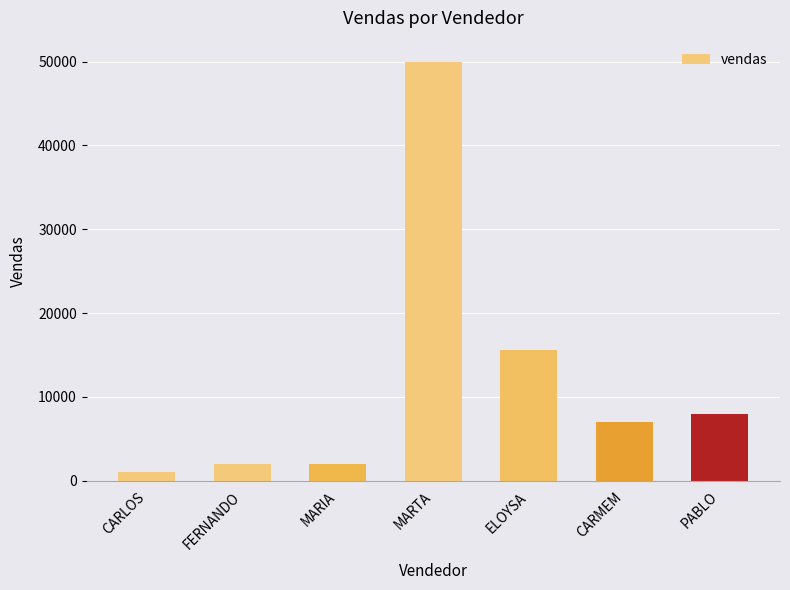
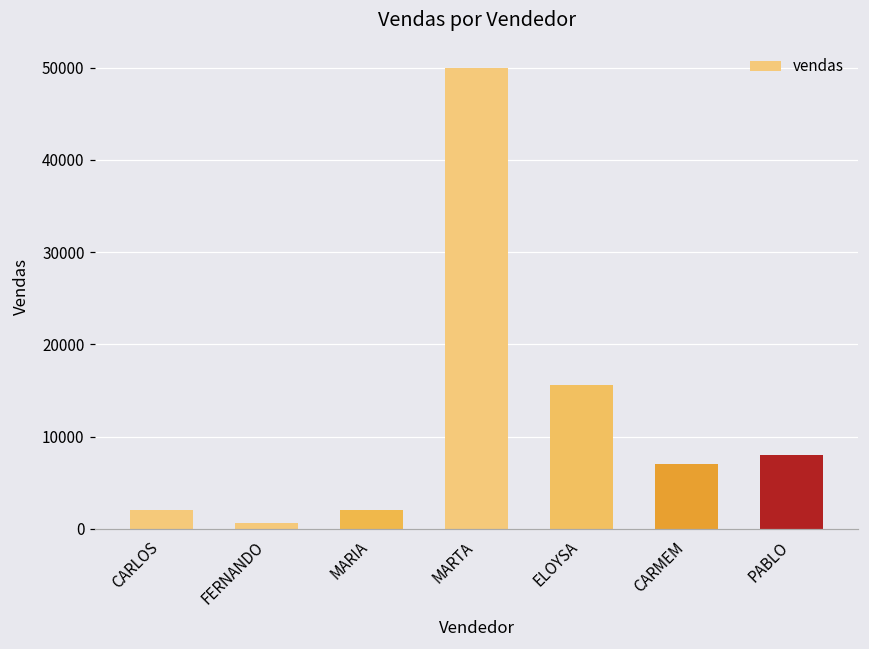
  {
-   "CARLOS": 1000,
-   "FERNANDO": 2000,
+   "CARLOS": 2000,
+   "FERNANDO": 1000,
    "MARIA": 2000,
    "MARTA": 50000,
    "ELOYSA": 16000,
    "CARMEM": 7000,
    "PABLO": 8000
  }
